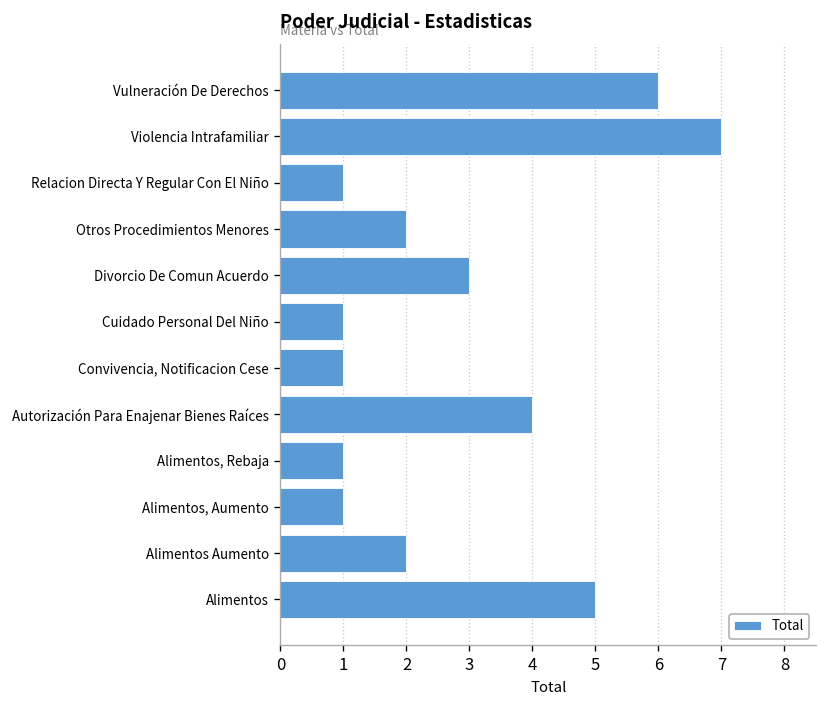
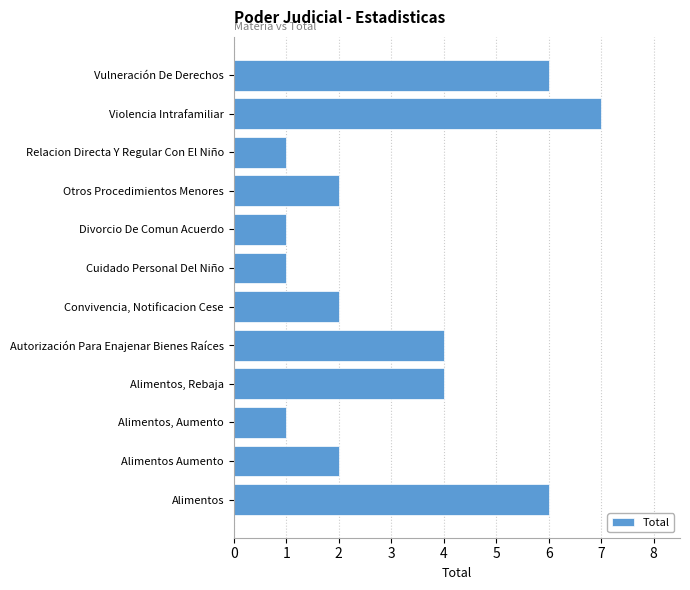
  {
    "Vulneración De Derechos": 6,
    "Violencia Intrafamiliar": 7,
    "Relacion Directa Y Regular Con El Niño": 1,
    "Otros Procedimientos Menores": 2,
-   "Divorcio De Comun Acuerdo": 3,
+   "Divorcio De Comun Acuerdo": 1,
    "Cuidado Personal Del Niño": 1,
-   "Convivencia, Notificacion Cese": 1,
+   "Convivencia, Notificacion Cese": 2,
    "Autorización Para Enajenar Bienes Raíces": 4,
-   "Alimentos, Rebaja": 1,
+   "Alimentos, Rebaja": 4,
    "Alimentos, Aumento": 1,
    "Alimentos Aumento": 2,
-   "Alimentos": 5
+   "Alimentos": 6
  }
